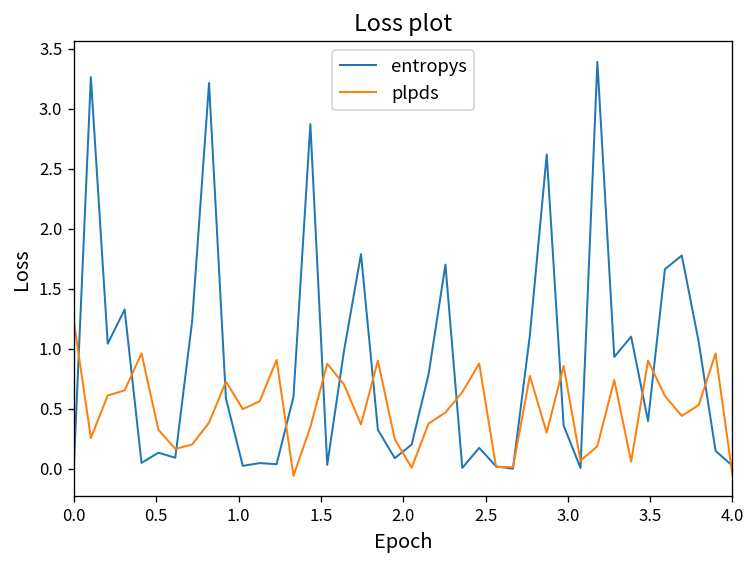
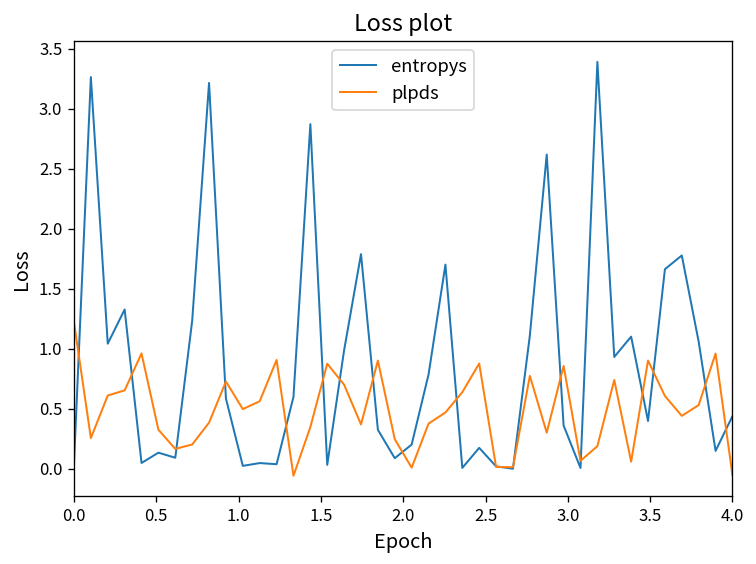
  {
    "entropys": {
      "0.0": 0.04,
-     "4.0": 0.03
+     "4.0": 0.44
    },
    "plpds": {
      "0.0": 1.22,
      "4.0": -0.05
    }
  }
